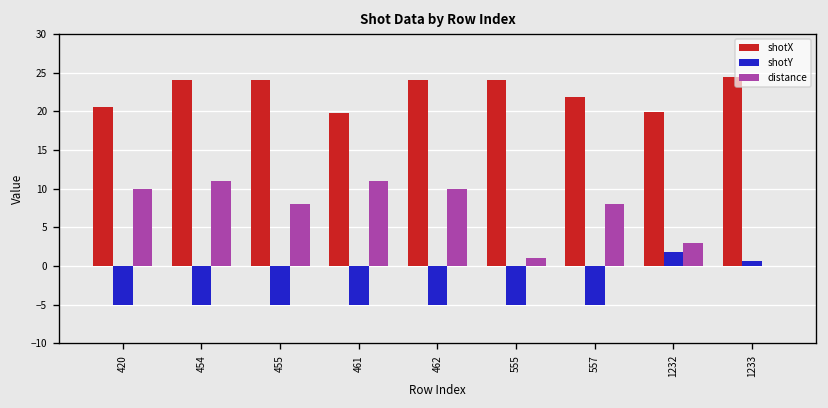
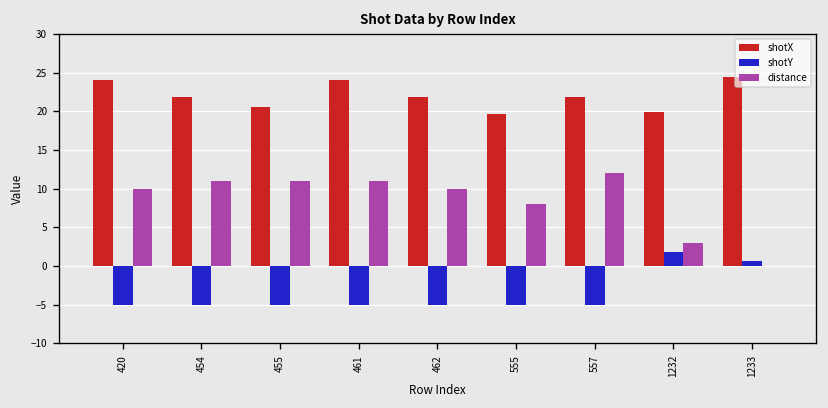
  {
    "shotX": {
-     "420": 21,
-     "454": 24,
-     "455": 24,
-     "461": 20,
-     "462": 24,
-     "555": 24,
+     "420": 24,
+     "454": 22,
+     "455": 21,
+     "461": 24,
+     "462": 22,
+     "555": 20,
      "557": 22,
      "1232": 20,
      "1233": 24
    },
    "shotY": {
      "420": -5,
      "454": -5,
      "455": -5,
      "461": -5,
      "462": -5,
      "555": -5,
      "557": -5,
      "1232": 2,
      "1233": 1
    },
    "distance": {
      "420": 10,
      "454": 11,
-     "455": 8,
+     "455": 11,
      "461": 11,
      "462": 10,
-     "555": 1,
-     "557": 8,
+     "555": 8,
+     "557": 12,
      "1232": 3,
      "1233": 0
    }
  }
